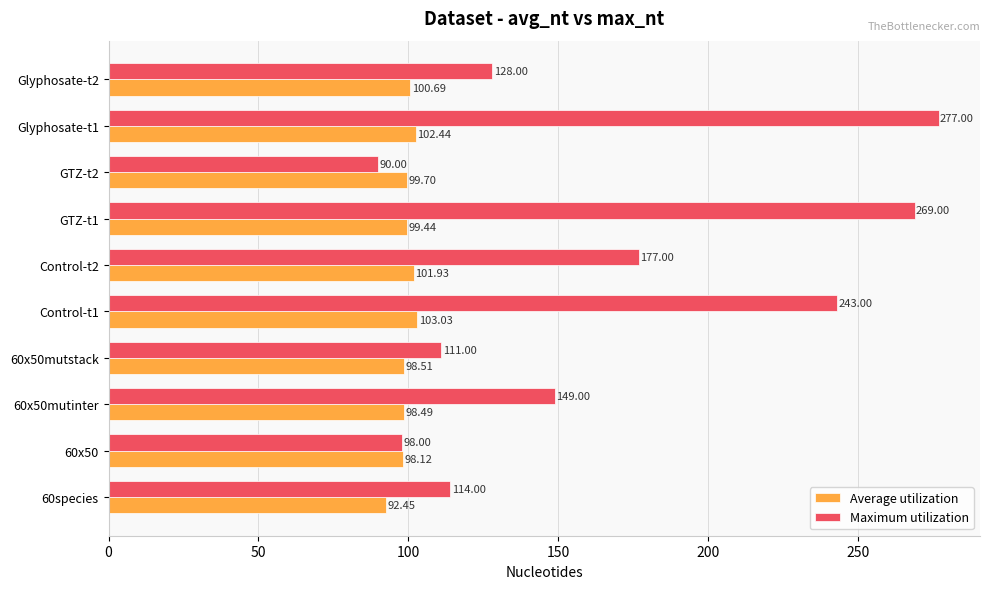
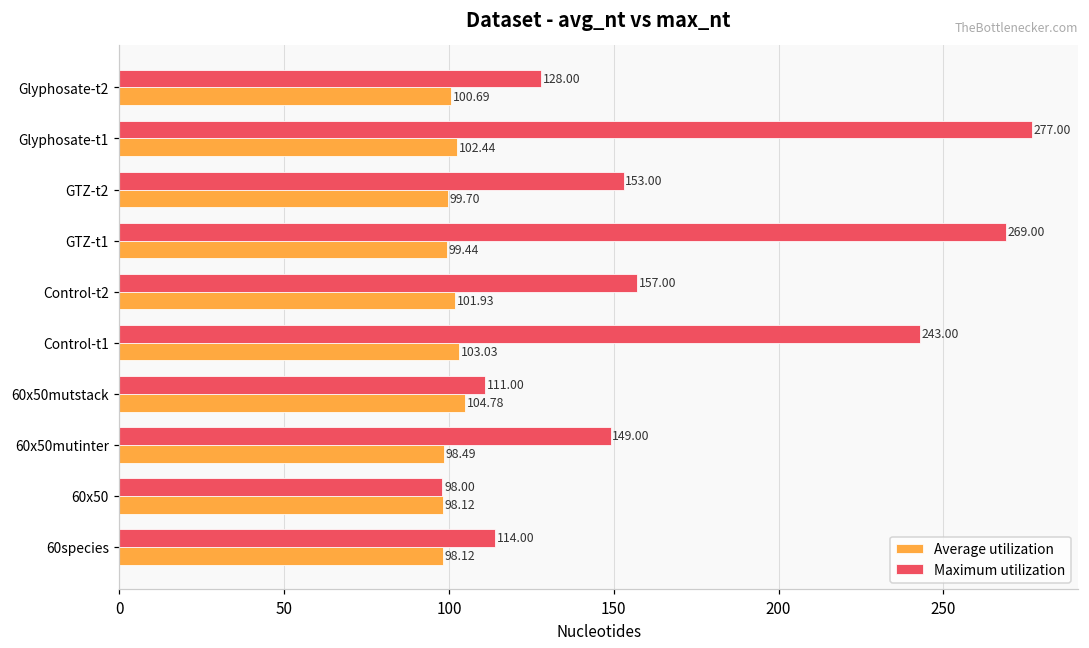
  {
    "Average utilization": {
      "Glyphosate-t2": 100.69,
      "Glyphosate-t1": 102.44,
      "GTZ-t2": 99.70,
      "GTZ-t1": 99.44,
      "Control-t2": 101.93,
      "Control-t1": 103.03,
-     "60x50mutstack": 98.51,
+     "60x50mutstack": 104.78,
      "60x50mutinter": 98.49,
      "60x50": 98.12,
-     "60species": 92.45
+     "60species": 98.12
    },
    "Maximum utilization": {
      "Glyphosate-t2": 128.00,
      "Glyphosate-t1": 277.00,
-     "GTZ-t2": 90.00,
+     "GTZ-t2": 153.00,
      "GTZ-t1": 269.00,
-     "Control-t2": 177.00,
+     "Control-t2": 157.00,
      "Control-t1": 243.00,
      "60x50mutstack": 111.00,
      "60x50mutinter": 149.00,
      "60x50": 98.00,
      "60species": 114.00
    }
  }
